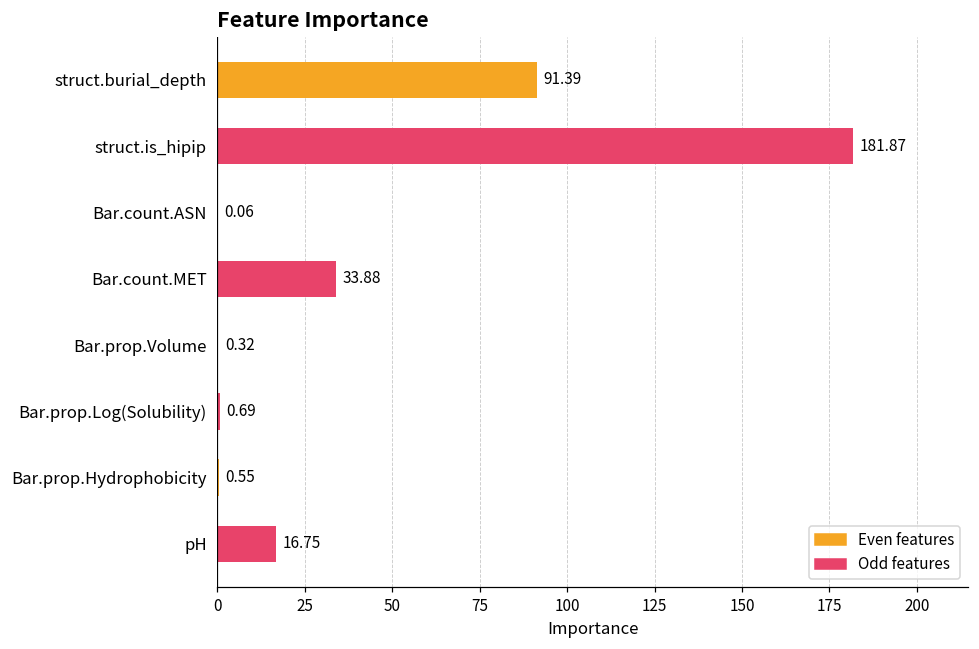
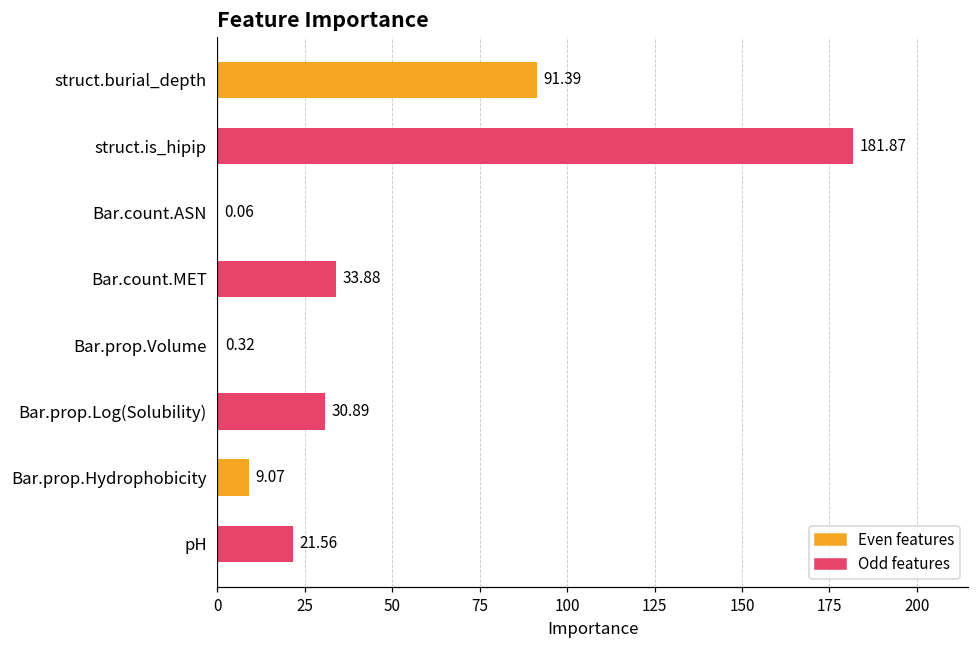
  {
    "struct.burial_depth": 91.39,
    "struct.is_hipip": 181.87,
    "Bar.count.ASN": 0.06,
    "Bar.count.MET": 33.88,
    "Bar.prop.Volume": 0.32,
-   "Bar.prop.Log(Solubility)": 0.69,
-   "Bar.prop.Hydrophobicity": 0.55,
-   "pH": 16.75
+   "Bar.prop.Log(Solubility)": 30.89,
+   "Bar.prop.Hydrophobicity": 9.07,
+   "pH": 21.56
  }
